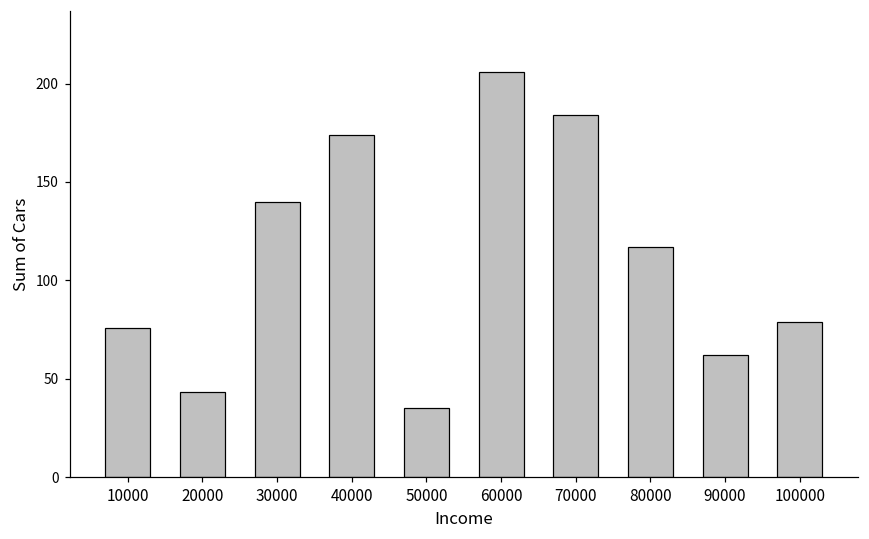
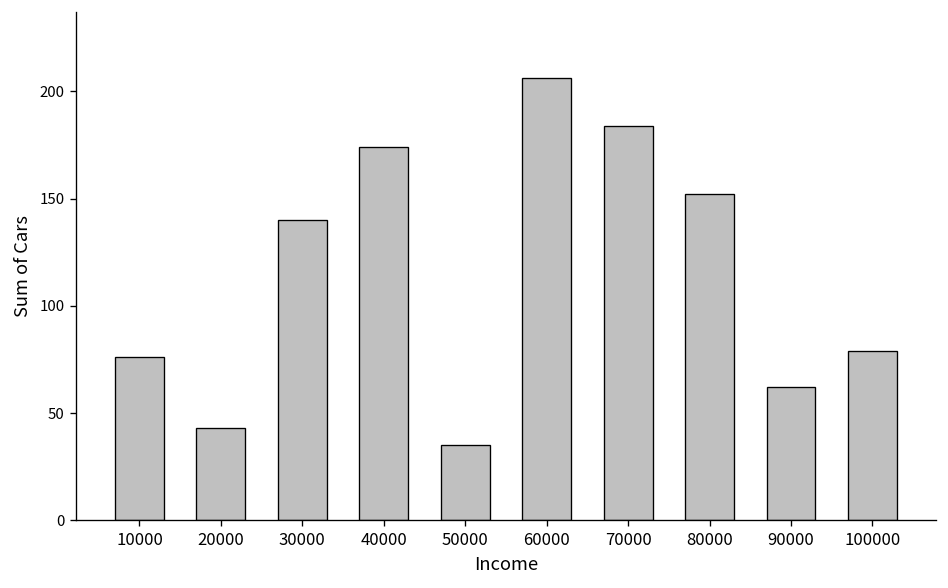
  {
    "10000": 76,
    "20000": 43,
    "30000": 140,
    "40000": 174,
    "50000": 35,
    "60000": 206,
    "70000": 184,
-   "80000": 117,
+   "80000": 152,
    "90000": 62,
    "100000": 79
  }
